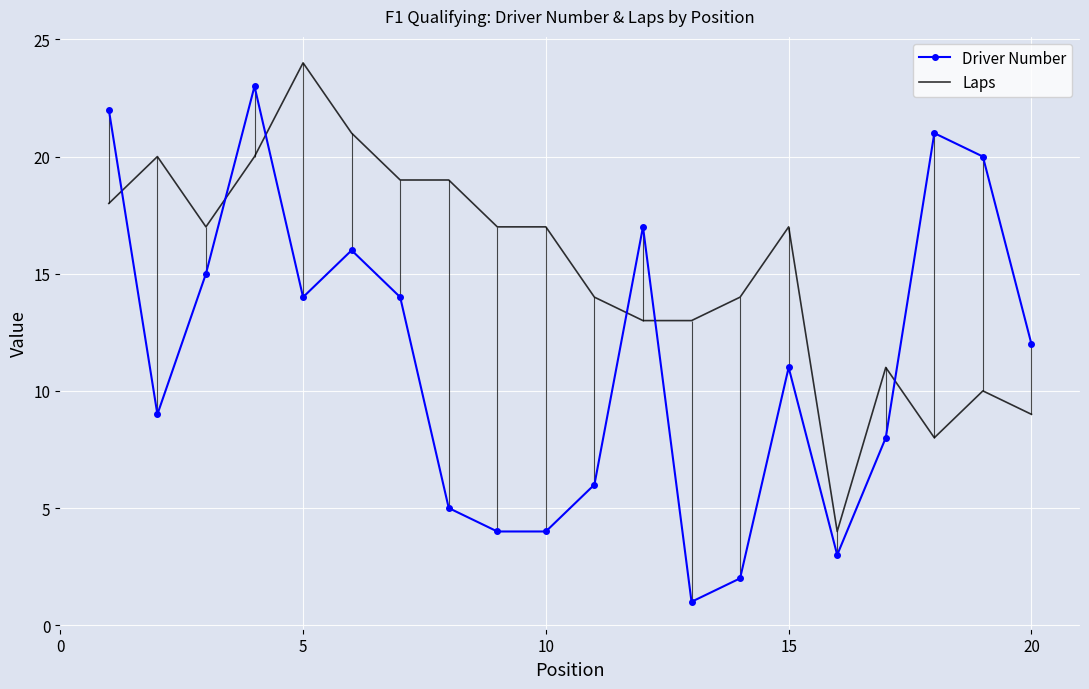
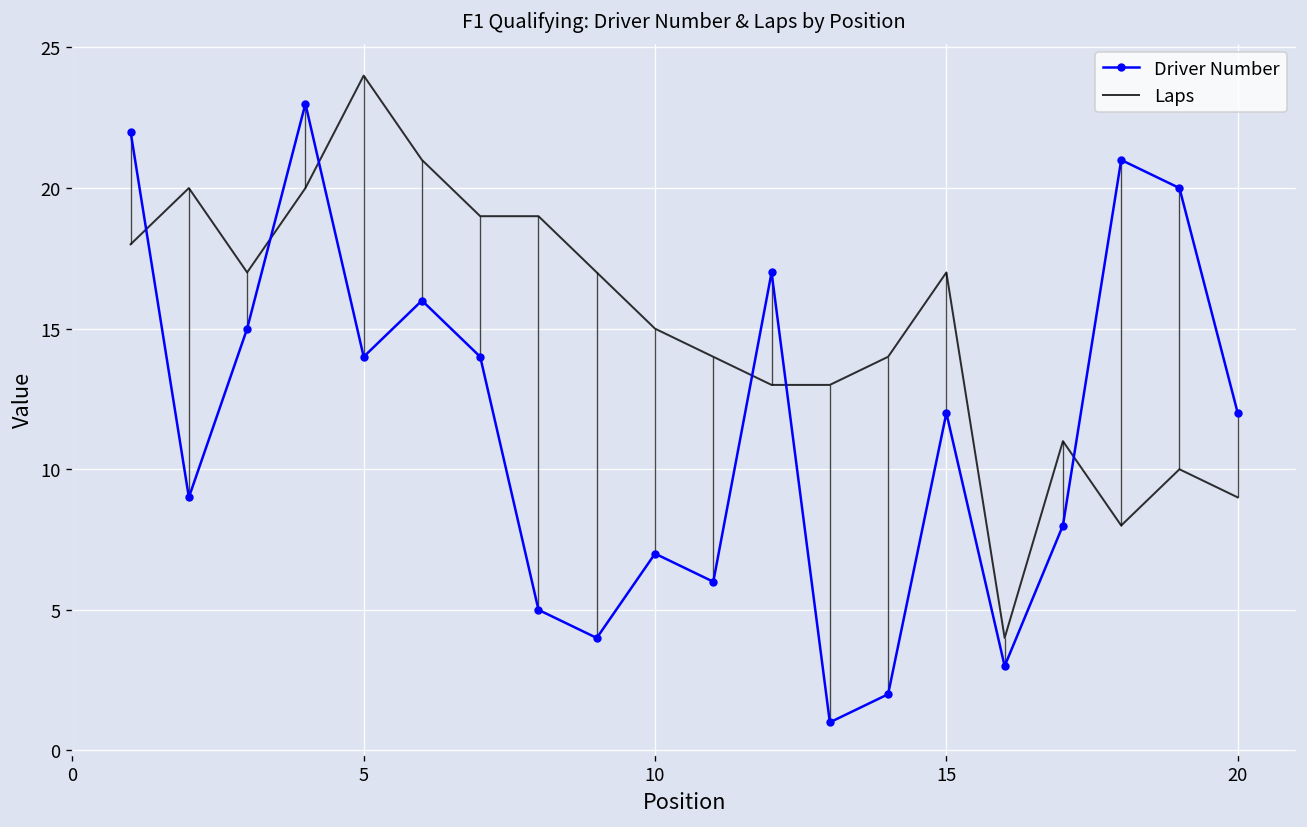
  {
    "Driver Number": {
      "5": 14,
-     "10": 4,
-     "15": 11,
+     "10": 7,
+     "15": 12,
      "20": 12
    },
    "Laps": {
      "5": 24,
-     "10": 17,
+     "10": 15,
      "15": 17,
      "20": 9
    }
  }
